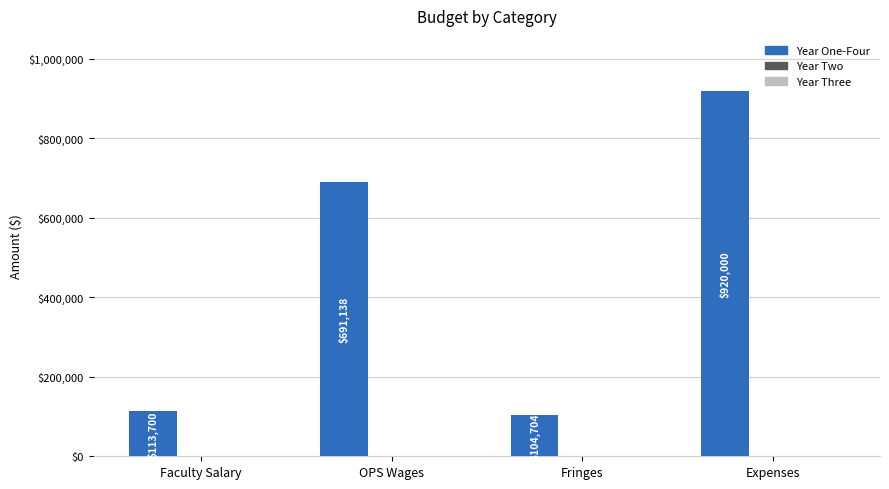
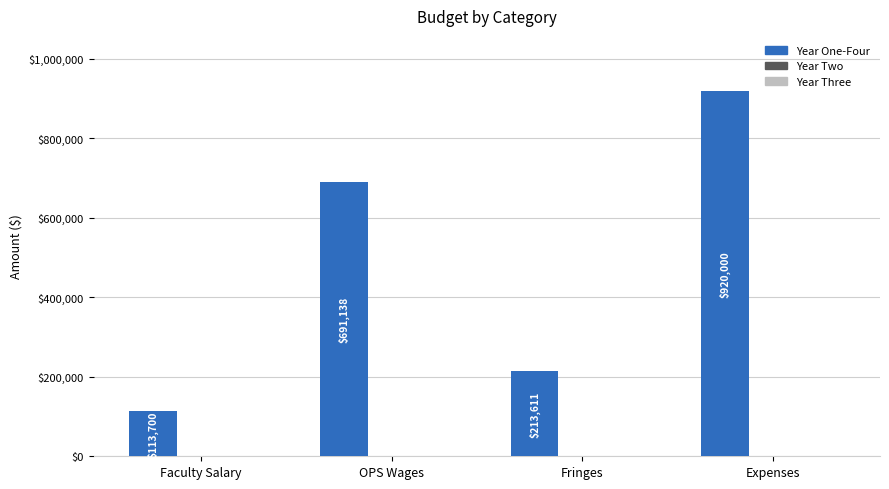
  {
    "Year One-Four": {
      "Faculty Salary": "$113,700",
      "OPS Wages": "$691,138",
-     "Fringes": "$104,704",
+     "Fringes": "$213,611",
      "Expenses": "$920,000"
    },
    "Year Two": {
      "Faculty Salary": "$0",
      "OPS Wages": "$0",
      "Fringes": "$0",
      "Expenses": "$0"
    },
    "Year Three": {
      "Faculty Salary": "$0",
      "OPS Wages": "$0",
      "Fringes": "$0",
      "Expenses": "$0"
    }
  }
